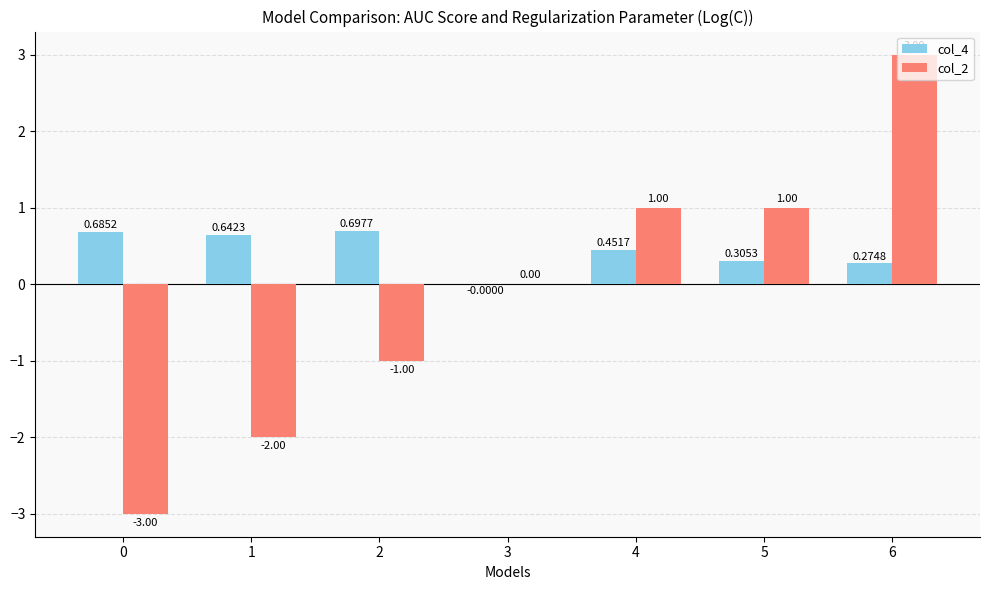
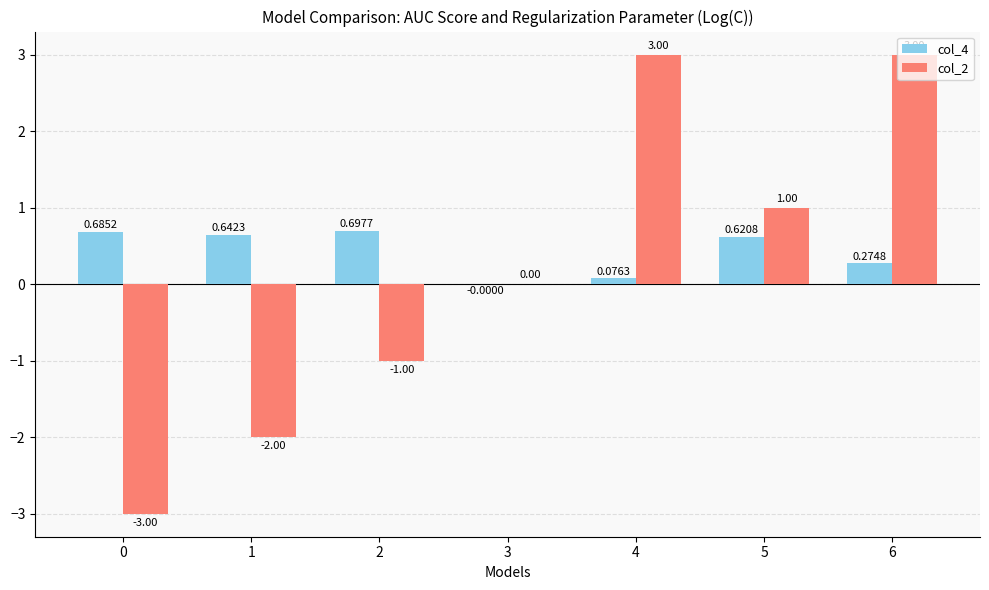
  {
    "col_4": {
      "0": 0.6852,
      "1": 0.6423,
      "2": 0.6977,
      "3": -0.0000,
-     "4": 0.4517,
-     "5": 0.3053,
+     "4": 0.0763,
+     "5": 0.6208,
      "6": 0.2748
    },
    "col_2": {
      "0": -3.00,
      "1": -2.00,
      "2": -1.00,
      "3": 0.00,
-     "4": 1.00,
+     "4": 3.00,
      "5": 1.00
    }
  }
